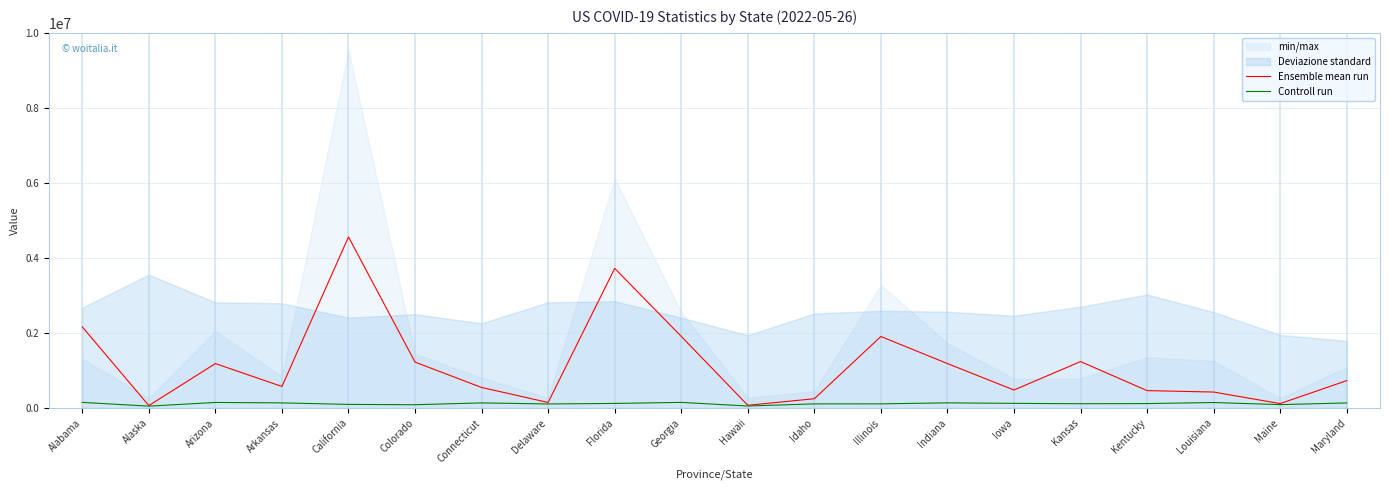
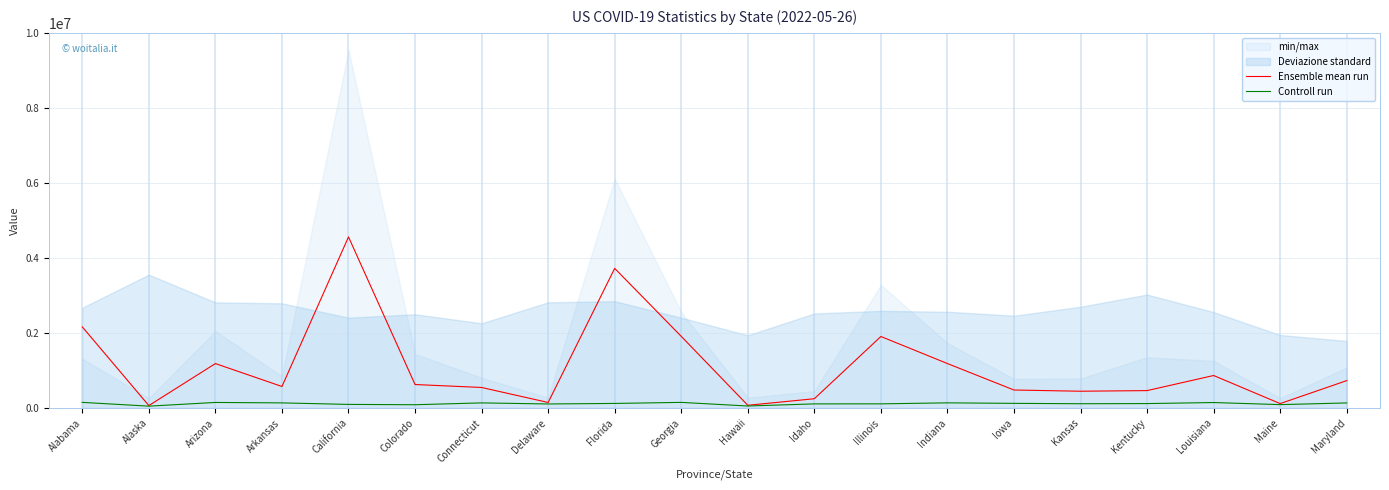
  {
    "Ensemble mean run": {
      "Alabama": 2200000,
      "Arizona": 1200000,
      "Arkansas": 600000,
      "California": 4600000,
-     "Colorado": 1200000,
+     "Colorado": 600000,
      "Connecticut": 500000,
      "Florida": 3700000,
      "Georgia": 1900000,
      "Idaho": 200000,
      "Illinois": 1900000,
      "Indiana": 1200000,
      "Iowa": 500000,
-     "Kansas": 1200000,
+     "Kansas": 400000,
      "Kentucky": 500000,
-     "Louisiana": 400000,
+     "Louisiana": 900000,
      "Maryland": 700000
    },
    "Controll run": {
      "Alabama": 100000,
      "Arizona": 100000,
      "Arkansas": 100000,
      "California": 100000,
      "Colorado": 100000,
      "Connecticut": 100000,
      "Florida": 100000,
      "Georgia": 100000,
      "Idaho": 100000,
      "Illinois": 100000,
      "Indiana": 100000,
      "Iowa": 100000,
      "Kansas": 100000,
      "Kentucky": 100000,
      "Louisiana": 100000,
      "Maryland": 100000
    }
  }
